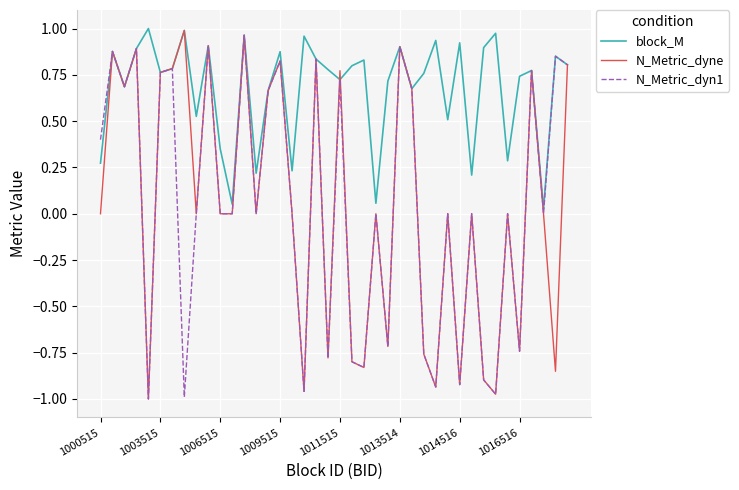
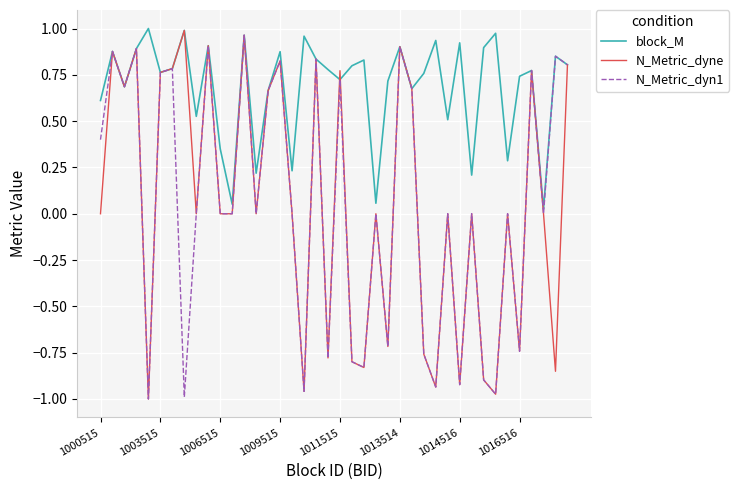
  {
    "block_M": {
-     "1000515": 0.27,
+     "1000515": 0.61,
      "1006515": 0.35,
      "1009515": 0.88,
      "1014516": 0.92,
      "1016516": 0.74
    },
    "N_Metric_dyne": {
      "1000515": 0.00,
      "1011515": 0.77
    },
    "N_Metric_dyn1": {
      "1000515": 0.40
    }
  }
